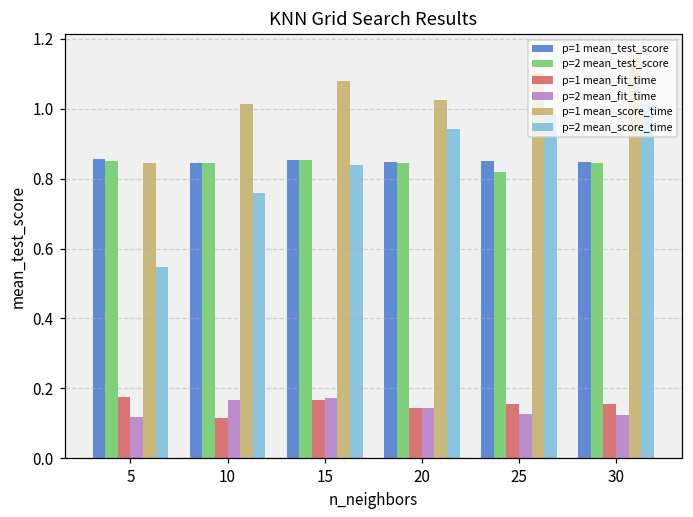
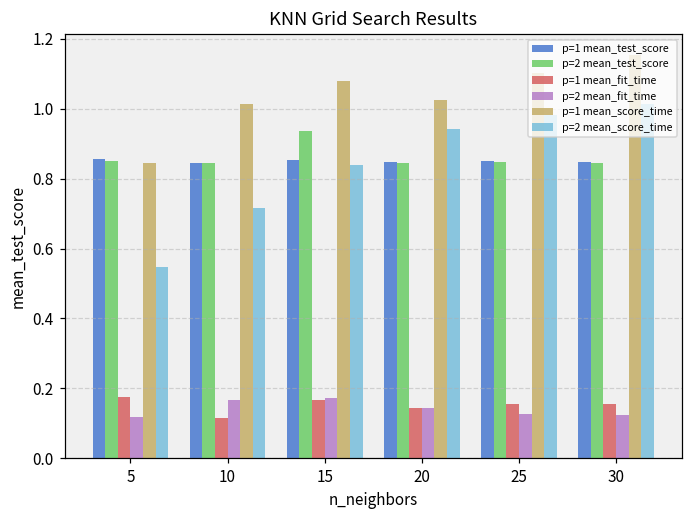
  {
    "p=1 mean_test_score": {
      "5": 0.85,
      "10": 0.84,
      "15": 0.85,
      "20": 0.85,
      "25": 0.85,
      "30": 0.85
    },
    "p=2 mean_test_score": {
      "5": 0.85,
      "10": 0.84,
-     "15": 0.85,
+     "15": 0.94,
      "20": 0.84,
-     "25": 0.82,
+     "25": 0.85,
      "30": 0.84
    },
    "p=1 mean_fit_time": {
      "5": 0.18,
      "10": 0.12,
      "15": 0.17,
      "20": 0.15,
      "25": 0.16,
      "30": 0.15
    },
    "p=2 mean_fit_time": {
      "5": 0.12,
      "10": 0.17,
      "15": 0.17,
      "20": 0.15,
      "25": 0.13,
      "30": 0.12
    },
    "p=1 mean_score_time": {
      "5": 0.84,
      "10": 1.01,
      "15": 1.08,
      "20": 1.03
    },
    "p=2 mean_score_time": {
      "5": 0.55,
-     "10": 0.76,
+     "10": 0.71,
      "15": 0.84,
      "20": 0.94
    }
  }
